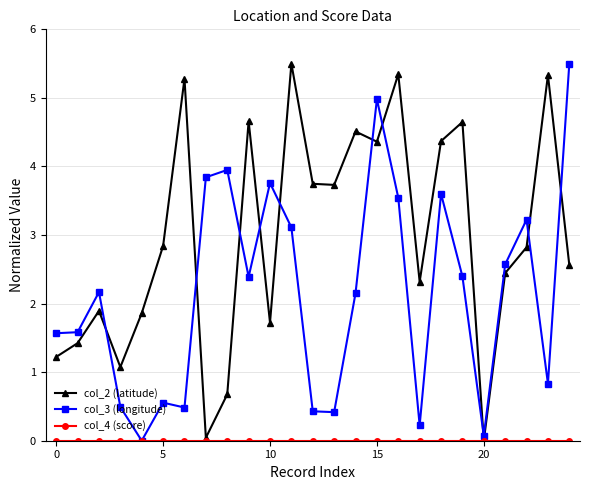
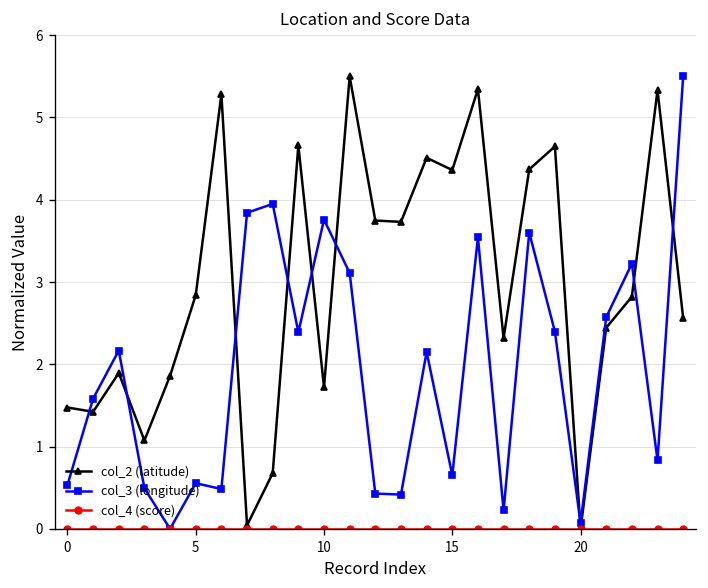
  {
    "col_2 (latitude)": {
-     "0": 1.2,
+     "0": 1.5,
      "5": 2.8,
      "10": 1.7,
      "15": 4.4
    },
    "col_3 (longitude)": {
-     "0": 1.6,
+     "0": 0.5,
      "5": 0.6,
      "10": 3.8,
-     "15": 5.0,
+     "15": 0.7,
      "20": 0.1
    },
    "col_4 (score)": {
      "0": 0.0,
      "5": 0.0,
      "10": 0.0,
      "15": 0.0
    }
  }
